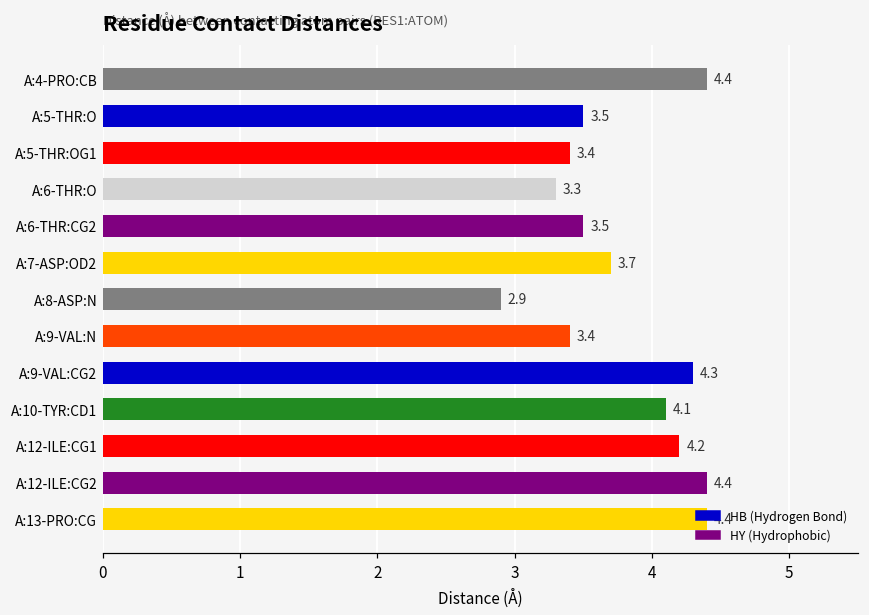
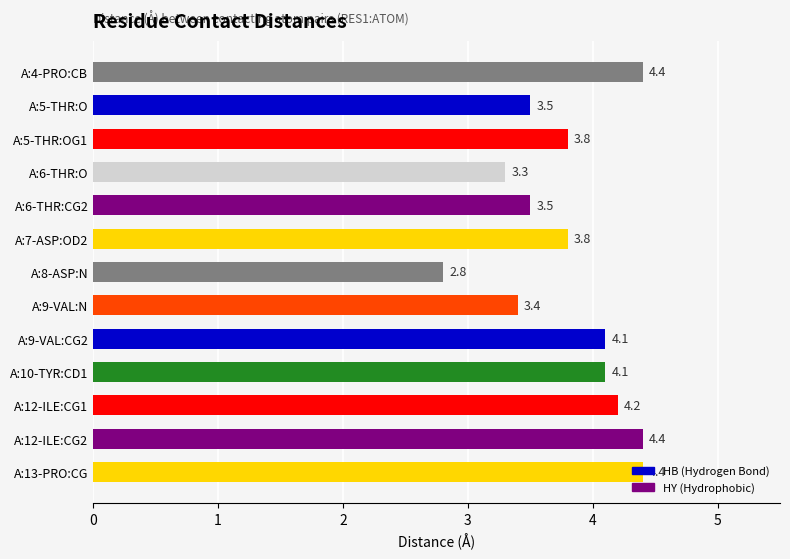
  {
    "A:4-PRO:CB": 4.4,
    "A:5-THR:O": 3.5,
-   "A:5-THR:OG1": 3.4,
+   "A:5-THR:OG1": 3.8,
    "A:6-THR:O": 3.3,
    "A:6-THR:CG2": 3.5,
-   "A:7-ASP:OD2": 3.7,
-   "A:8-ASP:N": 2.9,
+   "A:7-ASP:OD2": 3.8,
+   "A:8-ASP:N": 2.8,
    "A:9-VAL:N": 3.4,
-   "A:9-VAL:CG2": 4.3,
+   "A:9-VAL:CG2": 4.1,
    "A:10-TYR:CD1": 4.1,
    "A:12-ILE:CG1": 4.2,
    "A:12-ILE:CG2": 4.4,
    "A:13-PRO:CG": 4.4
  }
